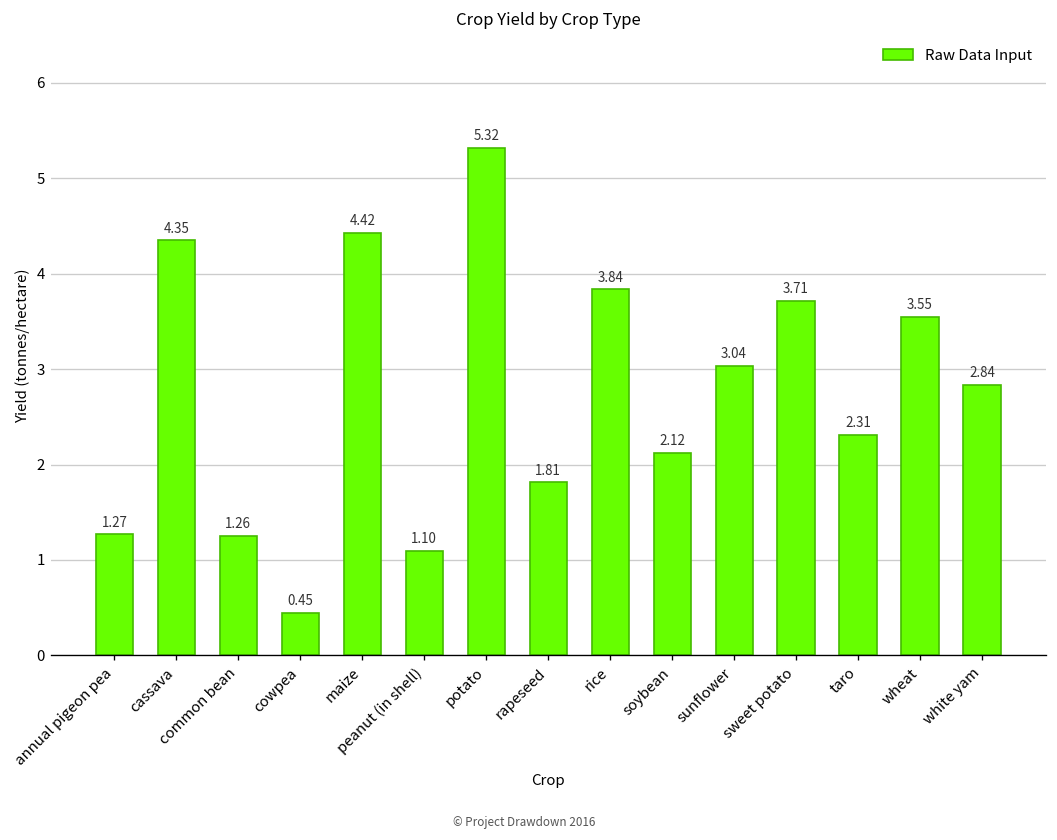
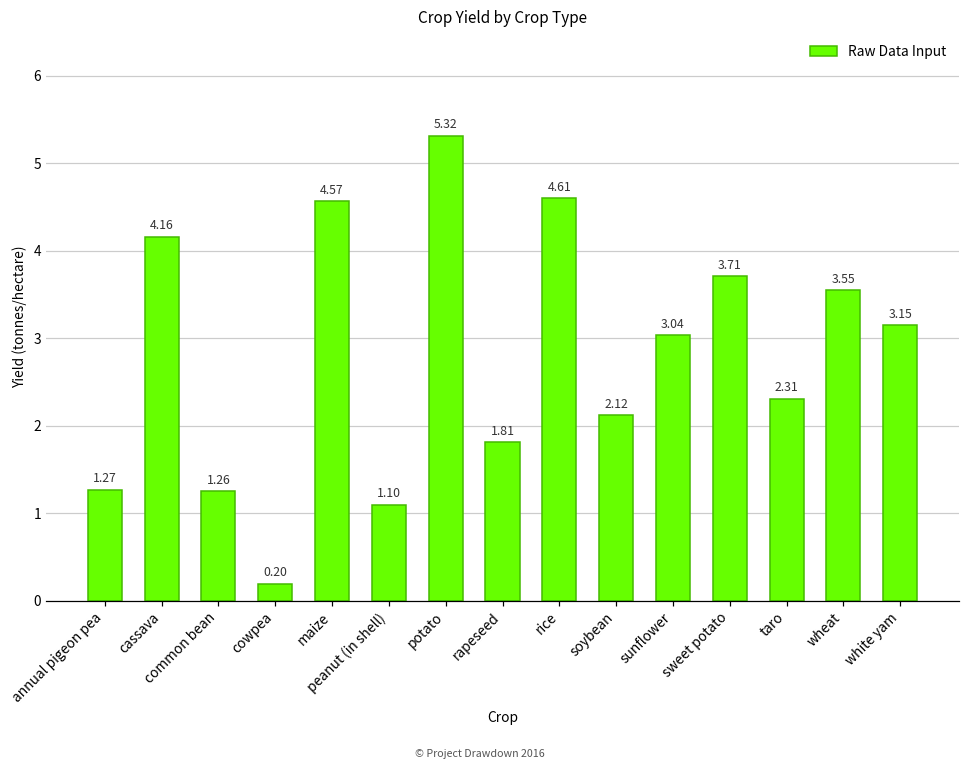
  {
    "annual pigeon pea": 1.27,
-   "cassava": 4.35,
+   "cassava": 4.16,
    "common bean": 1.26,
-   "cowpea": 0.45,
-   "maize": 4.42,
+   "cowpea": 0.20,
+   "maize": 4.57,
    "peanut (in shell)": 1.10,
    "potato": 5.32,
    "rapeseed": 1.81,
-   "rice": 3.84,
+   "rice": 4.61,
    "soybean": 2.12,
    "sunflower": 3.04,
    "sweet potato": 3.71,
    "taro": 2.31,
    "wheat": 3.55,
-   "white yam": 2.84
+   "white yam": 3.15
  }
